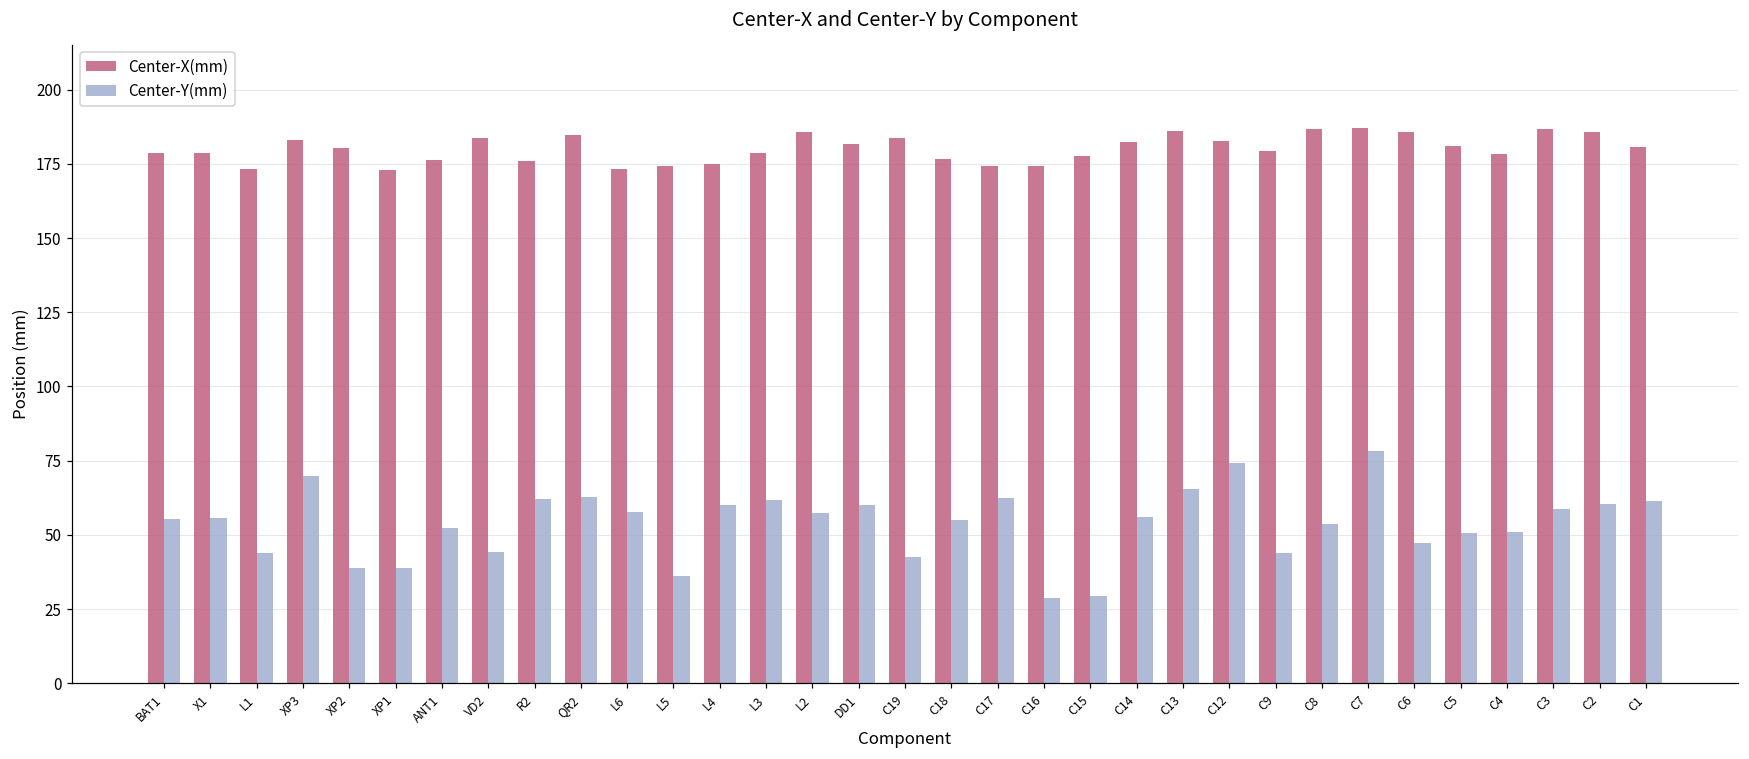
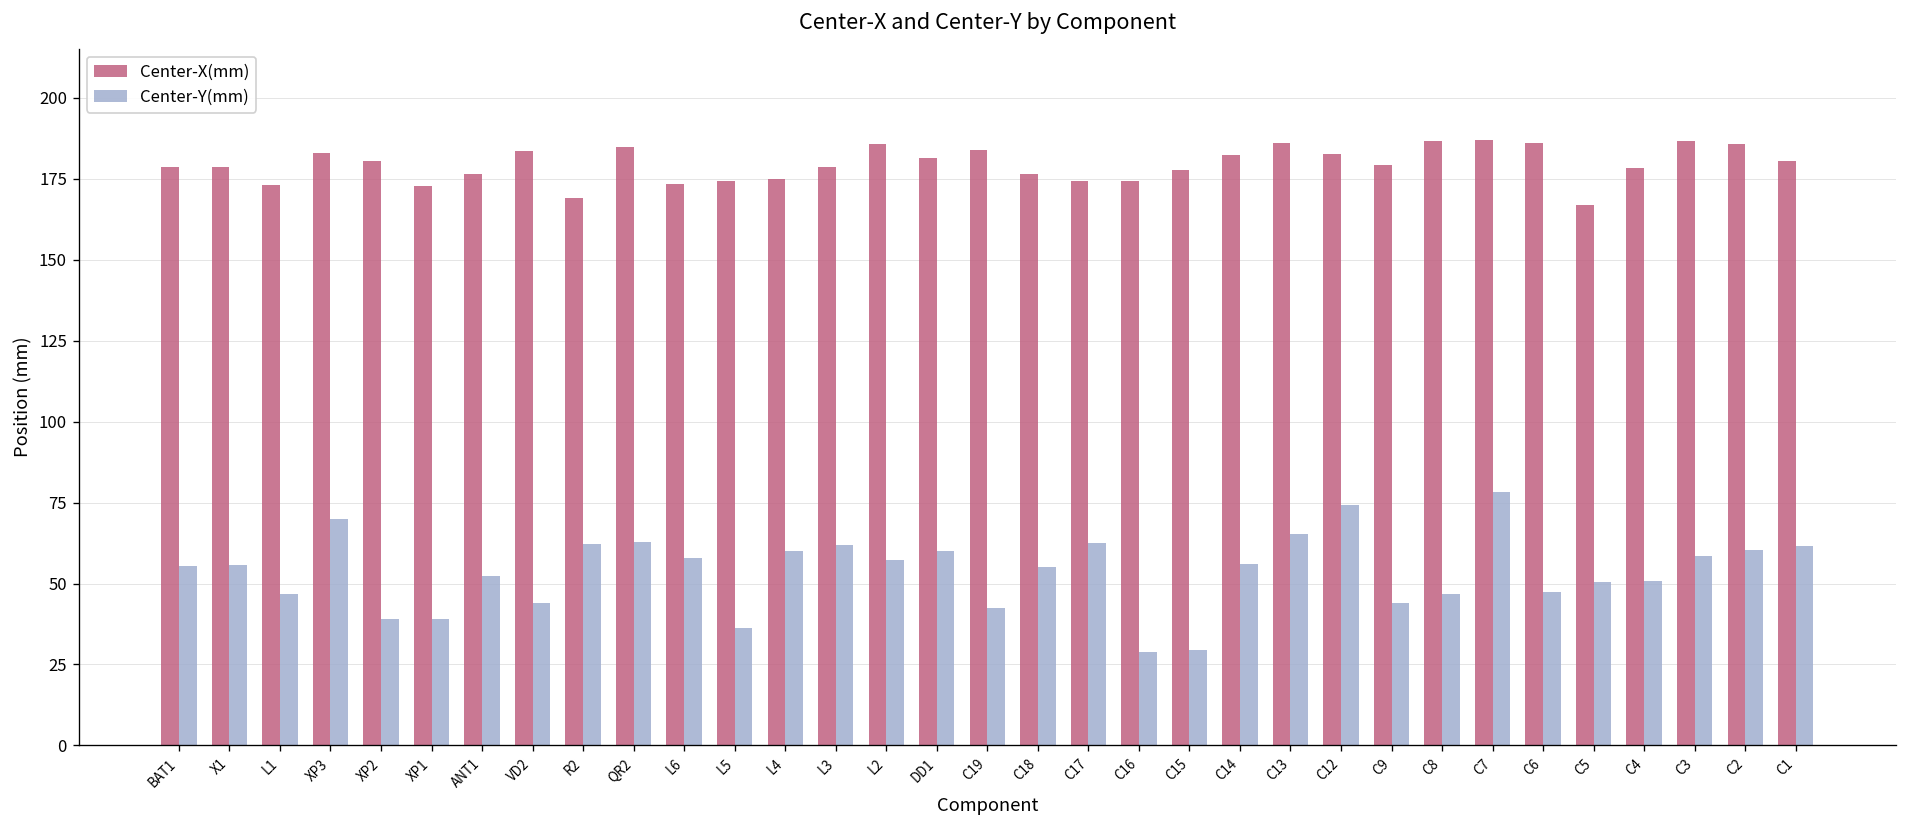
  {
    "Center-X(mm)": {
      "BAT1": 179,
      "X1": 179,
      "L1": 173,
      "XP3": 183,
      "XP2": 180,
      "XP1": 173,
      "ANT1": 176,
      "VD2": 184,
-     "R2": 176,
+     "R2": 169,
      "QR2": 185,
      "L6": 173,
      "L5": 174,
      "L4": 175,
      "L3": 179,
      "L2": 186,
      "DD1": 182,
      "C19": 184,
      "C18": 177,
      "C17": 174,
      "C16": 174,
      "C15": 178,
      "C14": 182,
      "C13": 186,
      "C12": 183,
      "C9": 179,
      "C8": 187,
      "C7": 187,
      "C6": 186,
-     "C5": 181,
+     "C5": 167,
      "C4": 178,
      "C3": 187,
      "C2": 186,
      "C1": 181
    },
    "Center-Y(mm)": {
      "BAT1": 55,
      "X1": 56,
-     "L1": 44,
+     "L1": 47,
      "XP3": 70,
      "XP2": 39,
      "XP1": 39,
      "ANT1": 52,
      "VD2": 44,
      "R2": 62,
      "QR2": 63,
      "L6": 58,
      "L5": 36,
      "L4": 60,
      "L3": 62,
      "L2": 57,
      "DD1": 60,
      "C19": 43,
      "C18": 55,
      "C17": 62,
      "C16": 29,
      "C15": 30,
      "C14": 56,
      "C13": 65,
      "C12": 74,
      "C9": 44,
-     "C8": 54,
+     "C8": 47,
      "C7": 78,
      "C6": 47,
      "C5": 51,
      "C4": 51,
      "C3": 59,
      "C2": 60,
      "C1": 62
    }
  }
